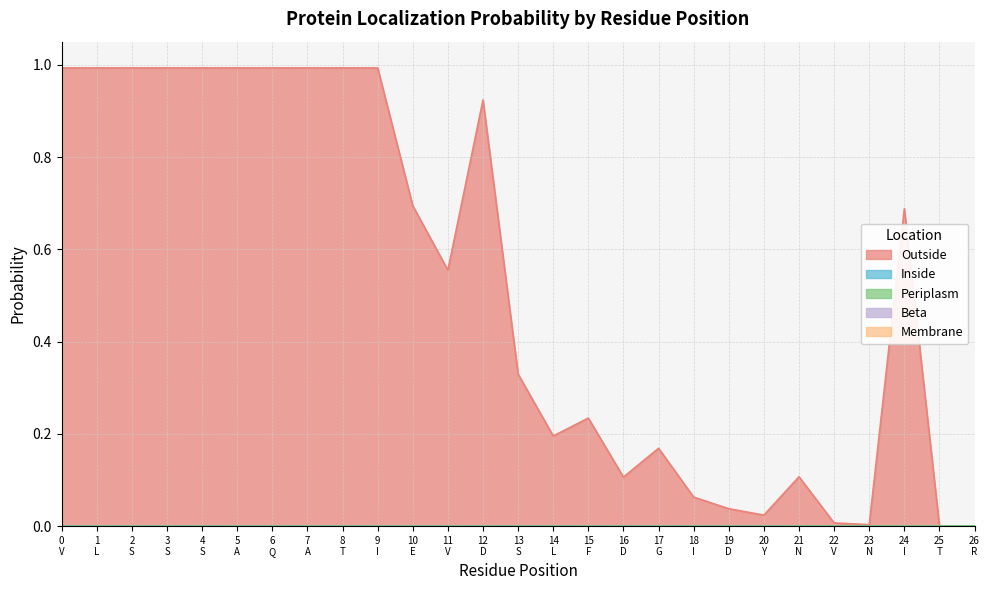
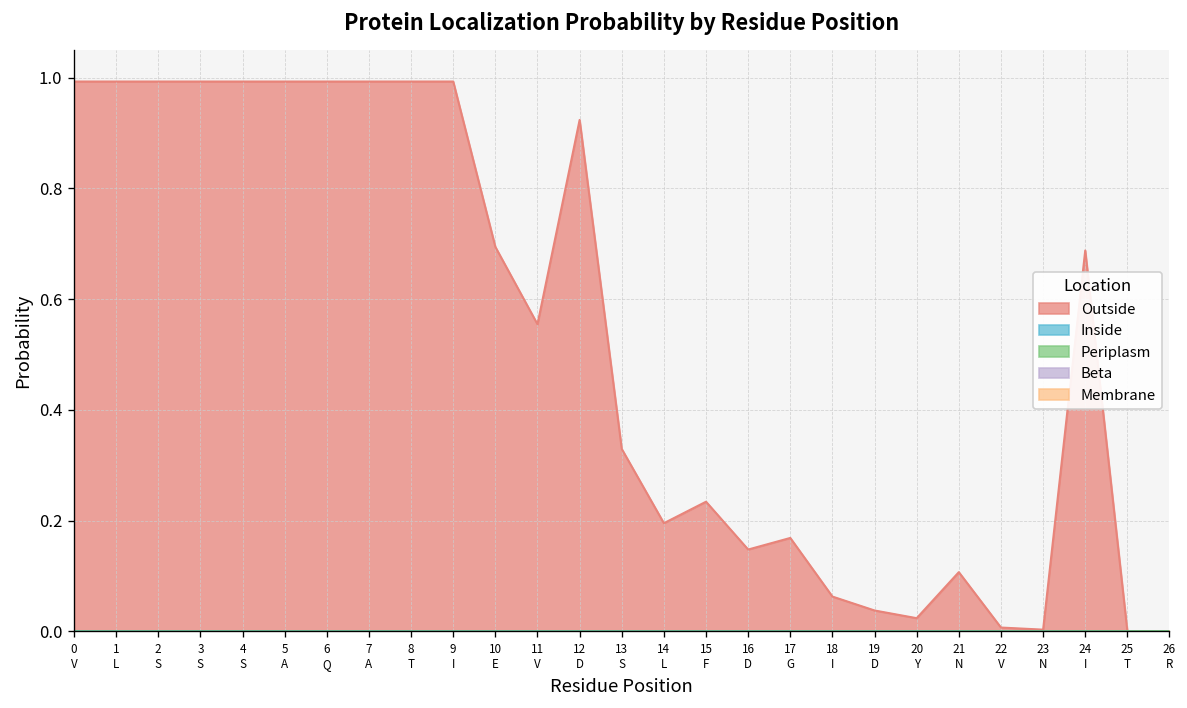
  {
    "Outside": {
      "0 V": 0.99,
      "1 L": 0.99,
      "2 S": 0.99,
      "3 S": 0.99,
      "4 S": 0.99,
      "5 A": 0.99,
      "6 Q": 0.99,
      "7 A": 0.99,
      "8 T": 0.99,
      "9 I": 0.99,
      "10 E": 0.69,
      "11 V": 0.55,
      "12 D": 0.92,
      "13 S": 0.33,
      "14 L": 0.20,
      "15 F": 0.23,
-     "16 D": 0.11,
+     "16 D": 0.15,
      "17 G": 0.17,
      "18 I": 0.06,
      "19 D": 0.04,
      "20 Y": 0.02,
      "21 N": 0.11,
      "22 V": 0.01,
      "24 I": 0.69
    },
    "Membrane": {
      "0 V": 0.00,
      "1 L": 0.00,
      "2 S": 0.00,
      "3 S": 0.00,
      "4 S": 0.00,
      "5 A": 0.00,
      "6 Q": 0.00,
      "7 A": 0.00,
      "8 T": 0.00,
      "9 I": 0.00,
      "10 E": 0.00,
      "11 V": 0.00,
      "12 D": 0.00,
      "13 S": 0.00,
      "14 L": 0.00,
      "15 F": 0.00,
      "16 D": 0.00,
      "17 G": 0.00,
      "18 I": 0.00,
      "19 D": 0.00,
      "20 Y": 0.00,
      "21 N": 0.00,
      "22 V": 0.00,
      "24 I": 0.00
    }
  }
